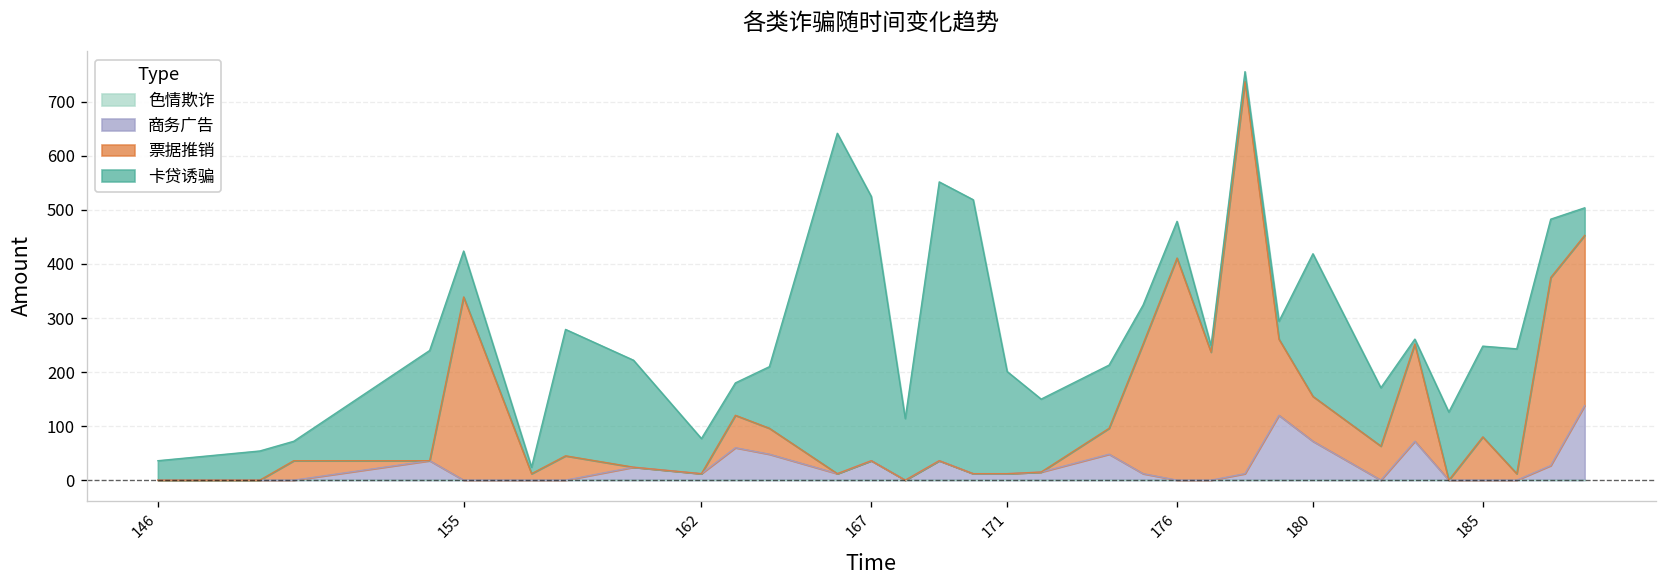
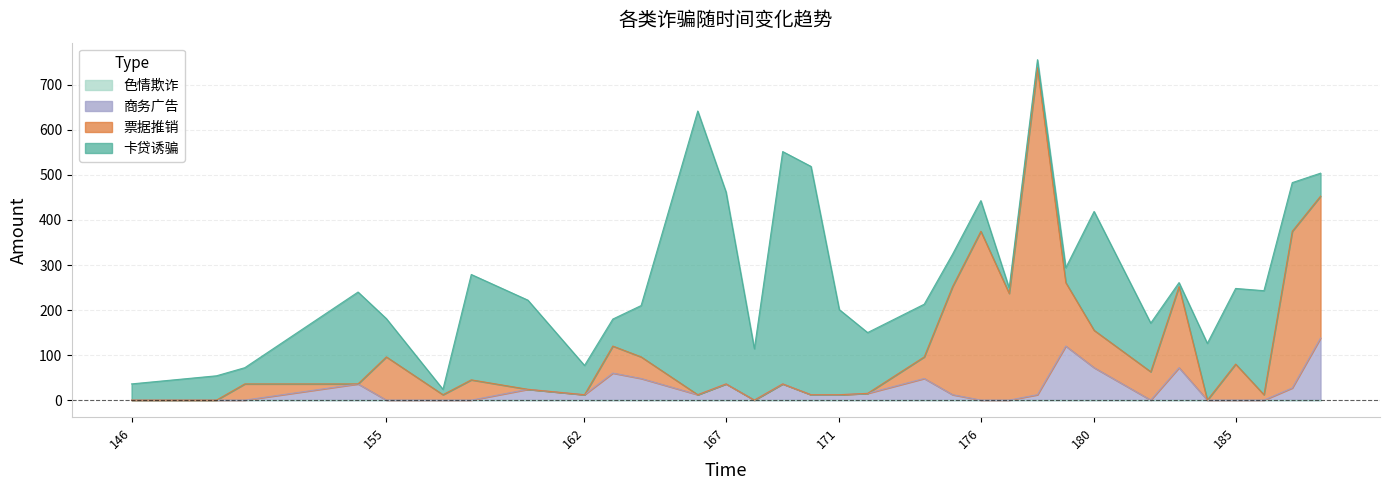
  {
    "票据推销": {
-     "155": 340,
-     "176": 410,
+     "155": 100,
+     "176": 380,
      "180": 80,
      "185": 80
    },
    "卡贷诱骗": {
      "146": 40,
      "155": 90,
      "162": 70,
-     "167": 490,
+     "167": 430,
      "171": 190,
      "176": 70,
      "180": 260,
      "185": 170
    }
  }
